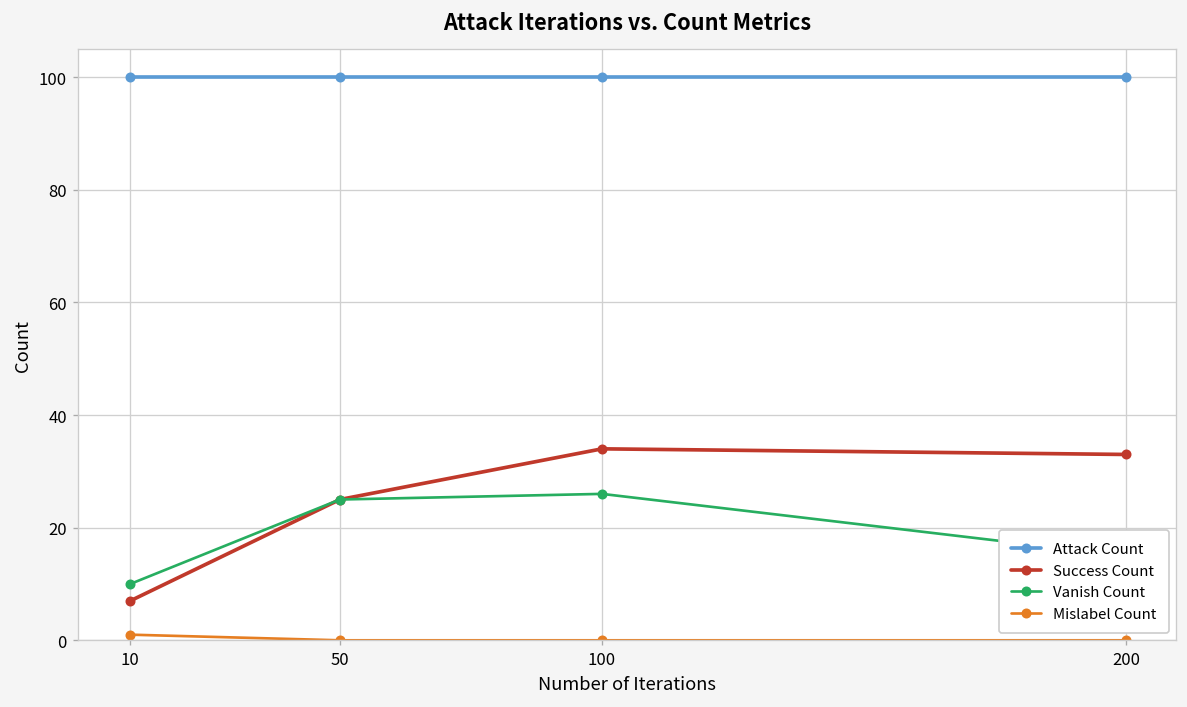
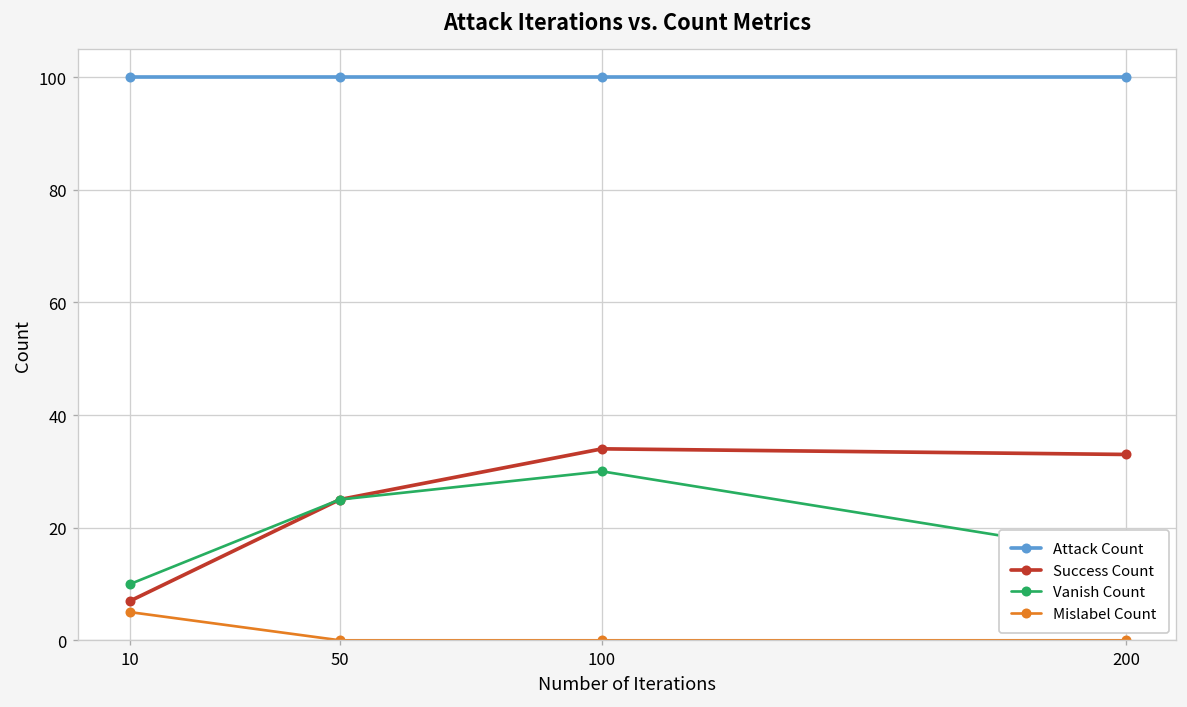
  {
    "Attack Count": {
      "10": 100,
      "50": 100,
      "100": 100,
      "200": 100
    },
    "Success Count": {
      "10": 7,
      "100": 34,
      "200": 33
    },
    "Vanish Count": {
      "10": 10,
-     "100": 26
+     "100": 30
    },
    "Mislabel Count": {
-     "10": 1,
+     "10": 5,
      "50": 0,
      "100": 0,
      "200": 0
    }
  }
